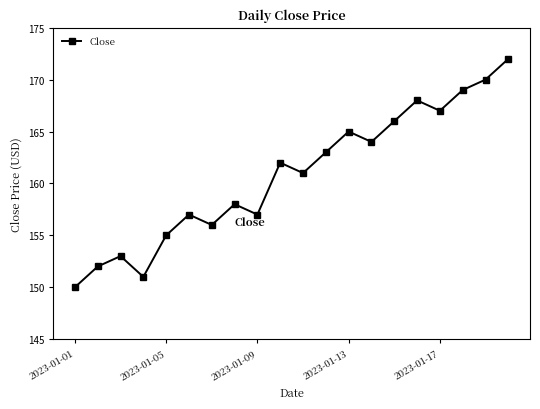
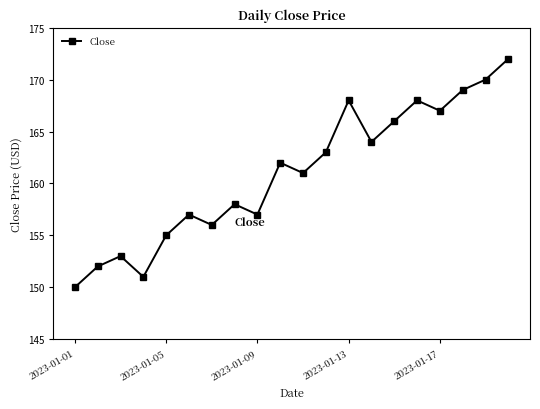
  {
    "2023-01-01": 150,
    "2023-01-05": 155,
    "2023-01-09": 157,
-   "2023-01-13": 165,
+   "2023-01-13": 168,
    "2023-01-17": 167
  }
